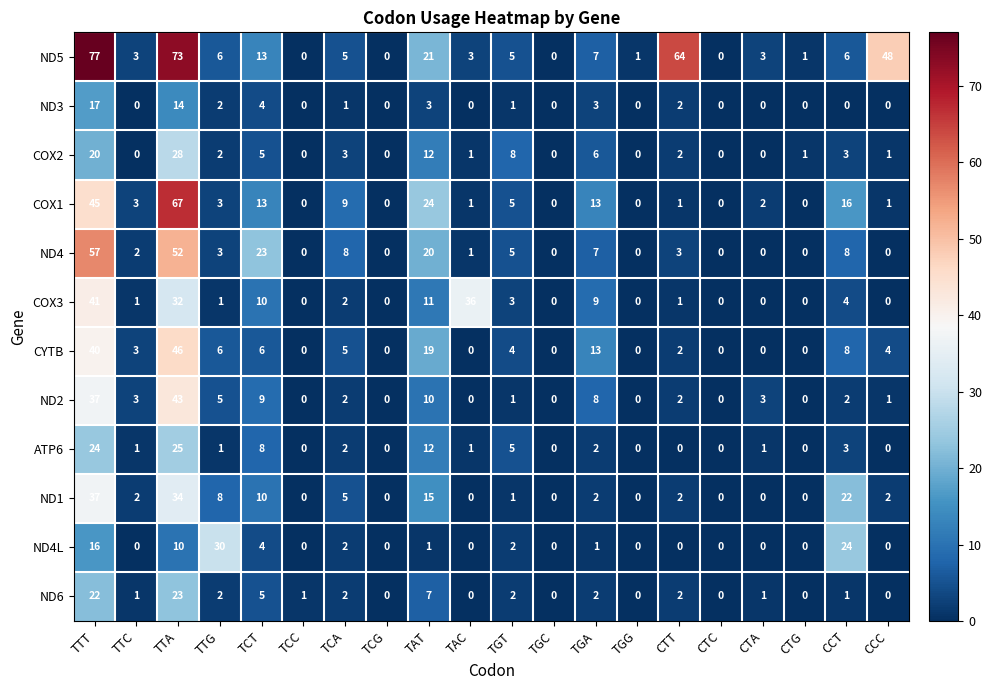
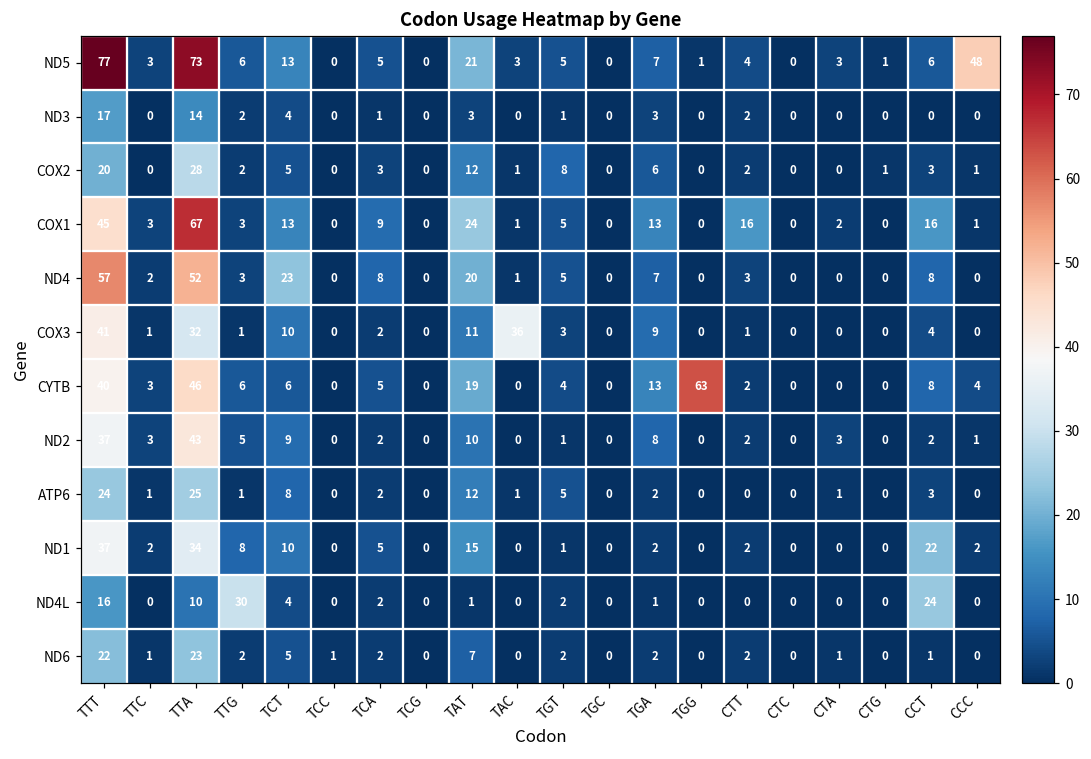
  {
    "ND5": {
      "TTT": 77,
      "TTC": 3,
      "TTA": 73,
      "TTG": 6,
      "TCT": 13,
      "TCC": 0,
      "TCA": 5,
      "TCG": 0,
      "TAT": 21,
      "TAC": 3,
      "TGT": 5,
      "TGC": 0,
      "TGA": 7,
      "TGG": 1,
-     "CTT": 64,
+     "CTT": 4,
      "CTC": 0,
      "CTA": 3,
      "CTG": 1,
      "CCT": 6,
      "CCC": 48
    },
    "COX1": {
      "TTT": 45,
      "TTC": 3,
      "TTA": 67,
      "TTG": 3,
      "TCT": 13,
      "TCC": 0,
      "TCA": 9,
      "TCG": 0,
      "TAT": 24,
      "TAC": 1,
      "TGT": 5,
      "TGC": 0,
      "TGA": 13,
      "TGG": 0,
-     "CTT": 1,
+     "CTT": 16,
      "CTC": 0,
      "CTA": 2,
      "CTG": 0,
      "CCT": 16,
      "CCC": 1
    },
    "CYTB": {
      "TTC": 3,
      "TTA": 46,
      "TTG": 6,
      "TCT": 6,
      "TCC": 0,
      "TCA": 5,
      "TCG": 0,
      "TAT": 19,
      "TAC": 0,
      "TGT": 4,
      "TGC": 0,
      "TGA": 13,
-     "TGG": 0,
+     "TGG": 63,
      "CTT": 2,
      "CTC": 0,
      "CTA": 0,
      "CTG": 0,
      "CCT": 8,
      "CCC": 4
    }
  }
